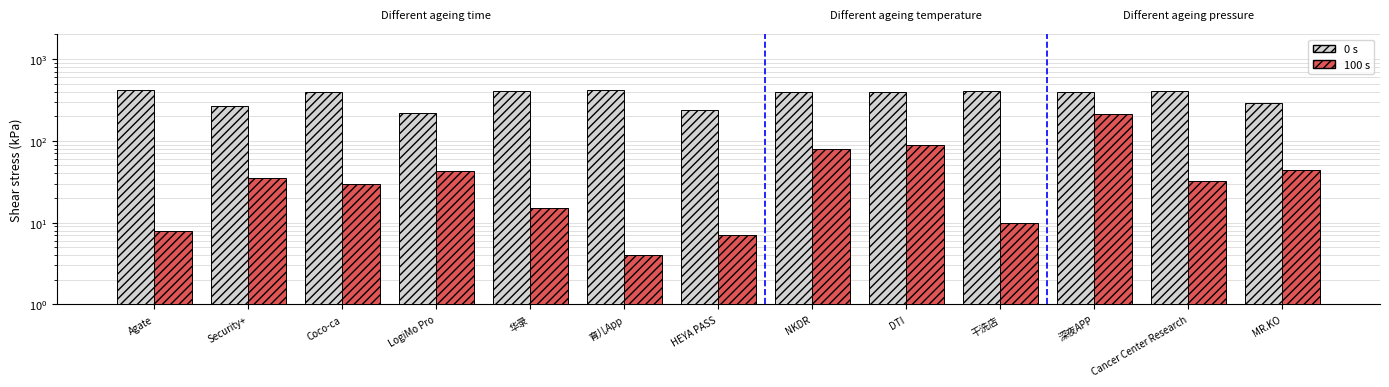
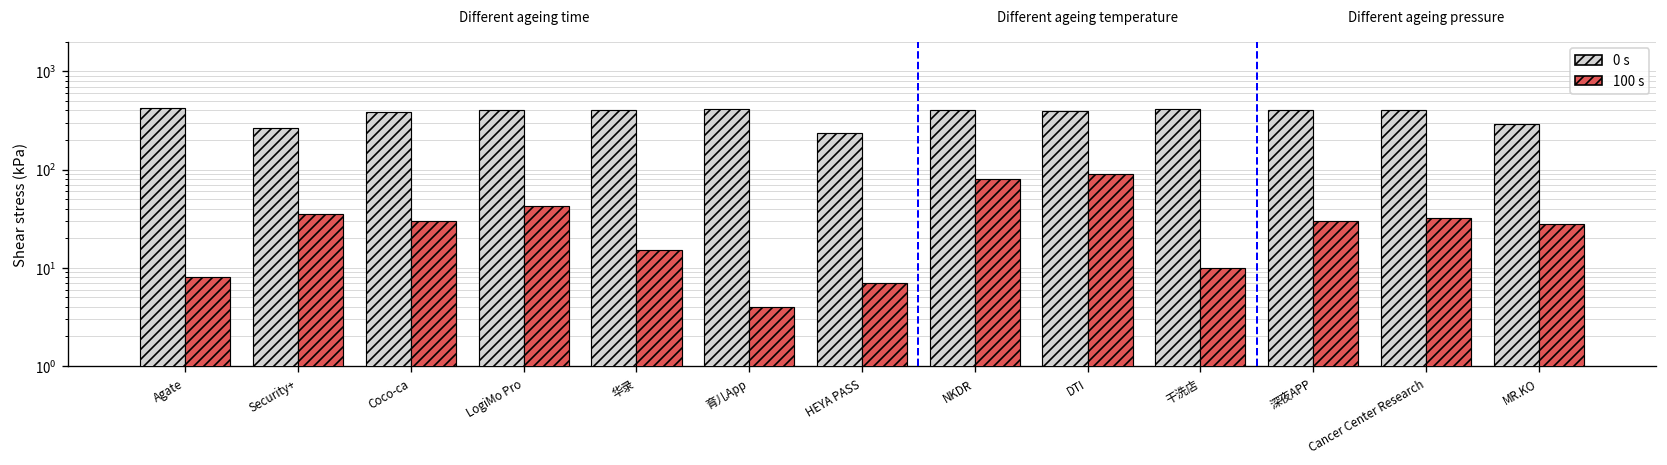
  {
    "0 s": {
      "Agate": 400,
      "Security+": 270,
      "Coco-ca": 400,
-     "LogiMo Pro": 220,
+     "LogiMo Pro": 400,
      "华录": 400,
      "育儿App": 400,
      "HEYA PASS": 240,
      "NKDR": 400,
      "DTI": 400,
      "干洗店": 400,
      "深夜APP": 400,
      "Cancer Center Research": 400,
      "MR.KO": 290
    },
    "100 s": {
      "Agate": 8,
      "Security+": 35,
      "Coco-ca": 30,
      "LogiMo Pro": 40,
      "华录": 15,
      "育儿App": 4,
      "HEYA PASS": 7,
      "NKDR": 80,
      "DTI": 90,
      "干洗店": 10,
-     "深夜APP": 210,
+     "深夜APP": 30,
      "Cancer Center Research": 32,
-     "MR.KO": 40
+     "MR.KO": 28
    }
  }
